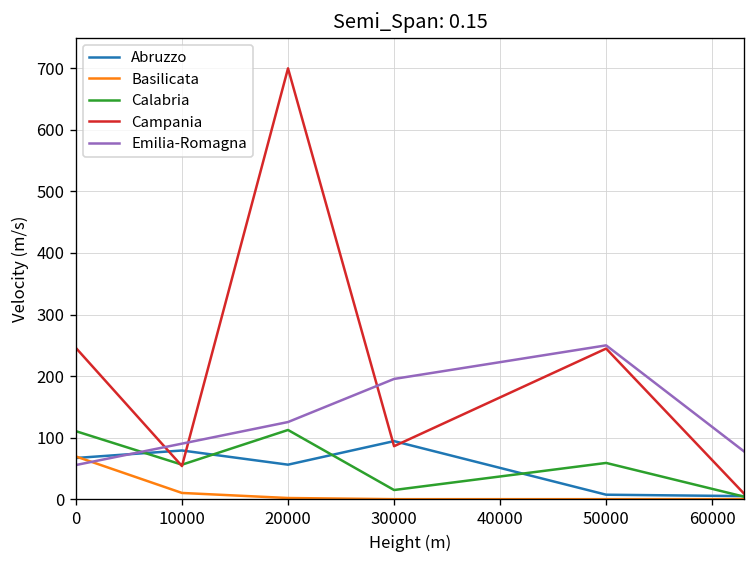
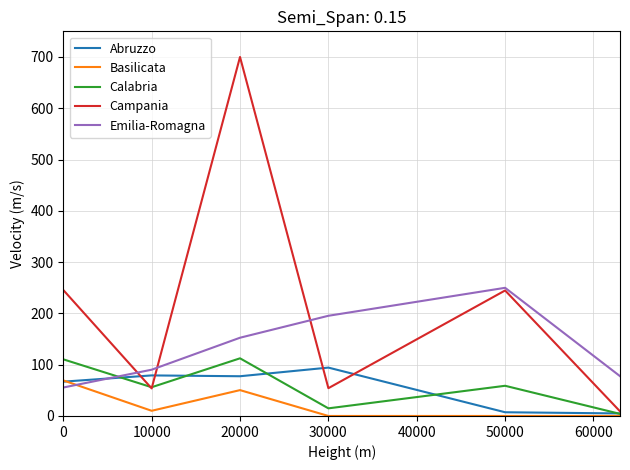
  {
    "Abruzzo": {
      "10000": 80,
-     "20000": 60,
+     "20000": 80,
      "30000": 90,
      "50000": 10
    },
    "Basilicata": {
      "10000": 10,
-     "20000": 0,
+     "20000": 50,
      "30000": 0,
      "50000": 0
    },
    "Calabria": {
      "0": 110,
      "20000": 110,
      "30000": 10,
      "50000": 60
    },
    "Campania": {
      "0": 250,
      "20000": 700,
-     "30000": 90,
+     "30000": 50,
      "50000": 240
    },
    "Emilia-Romagna": {
      "0": 60,
      "10000": 90,
-     "20000": 130,
+     "20000": 150,
      "30000": 200,
      "50000": 250
    }
  }
